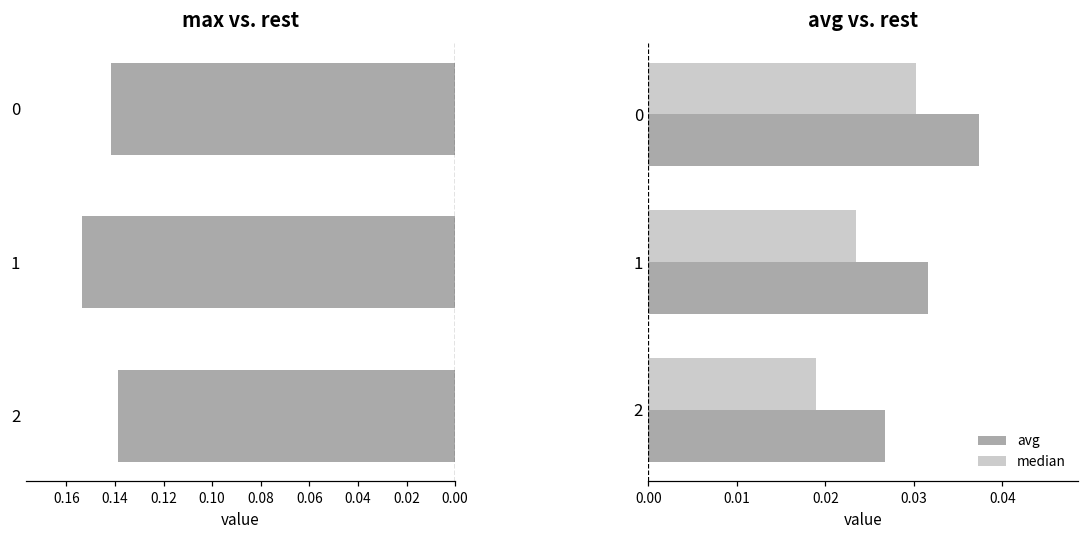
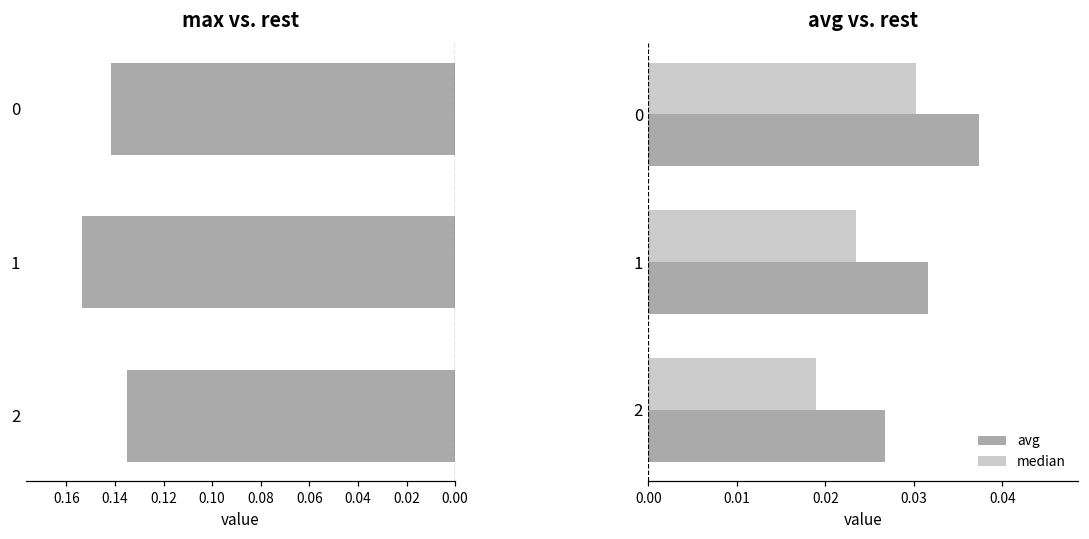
  {
    "max vs. rest": {
      "0": 0.142,
      "1": 0.154,
-     "2": 0.139
+     "2": 0.135
    }
  }
